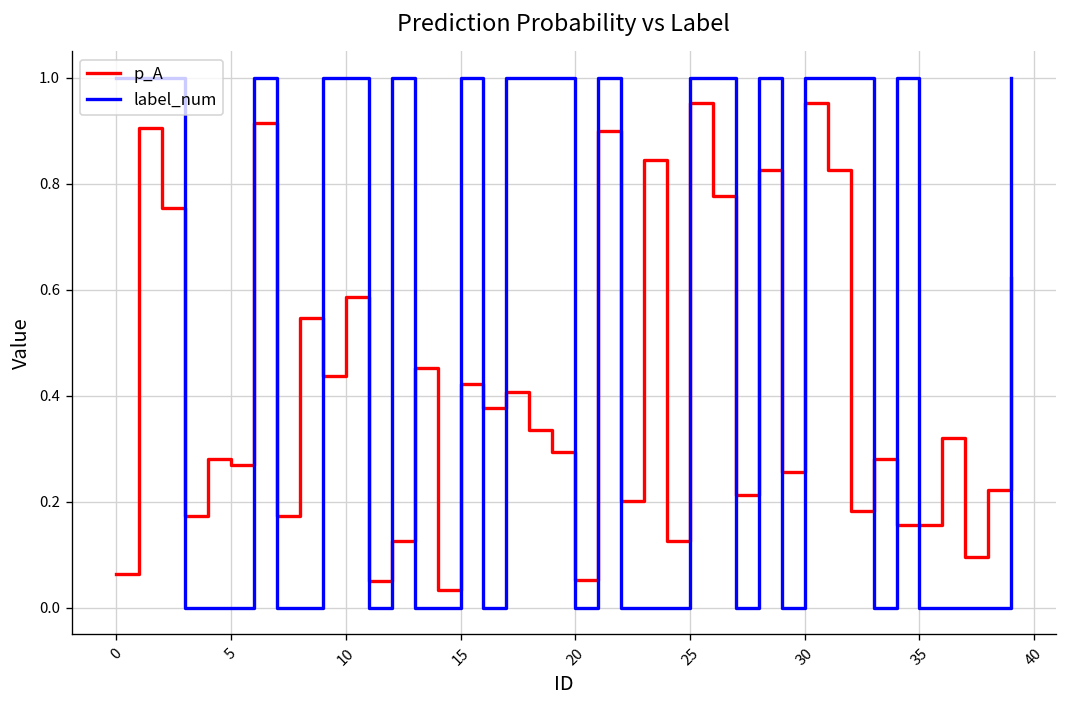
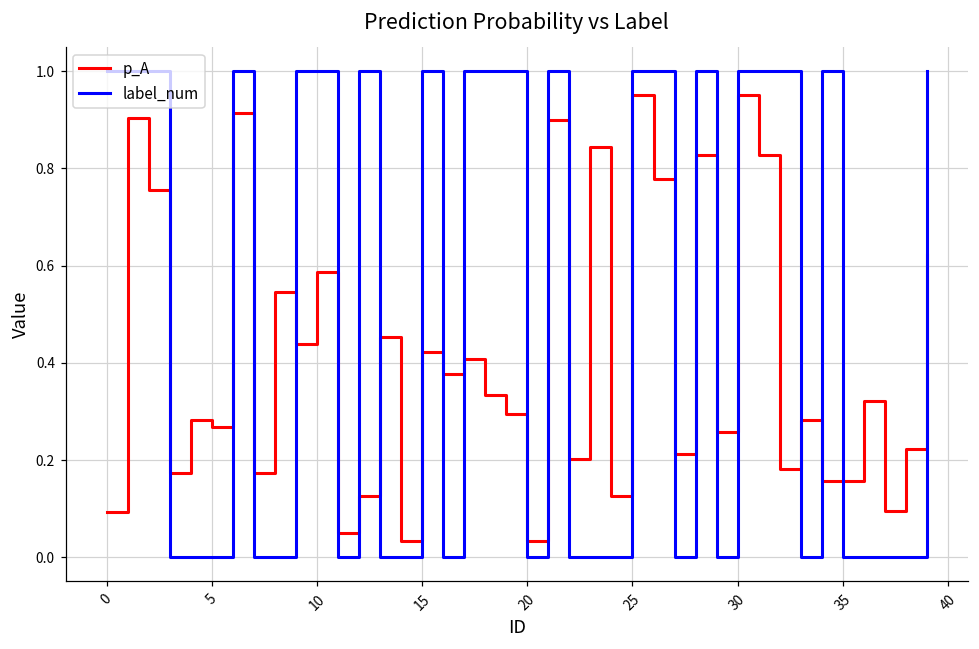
  {
    "p_A": {
-     "0": 0.06,
+     "0": 0.09,
      "5": 0.27,
      "10": 0.59,
      "15": 0.42,
-     "20": 0.05,
+     "20": 0.03,
      "25": 0.95,
      "30": 0.95,
      "35": 0.16
    },
    "label_num": {
      "5": 0.00,
      "10": 1.00,
      "15": 1.00,
      "20": 0.00,
      "25": 1.00,
      "30": 1.00,
      "35": 0.00
    }
  }
